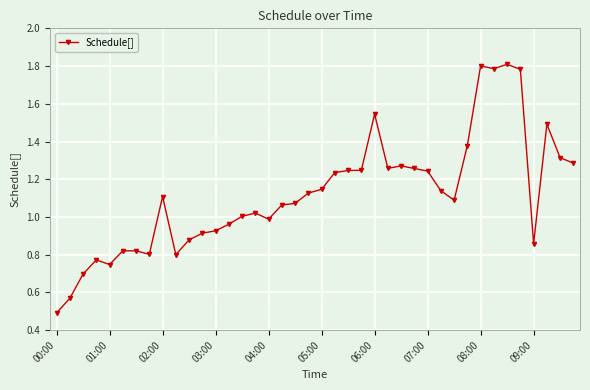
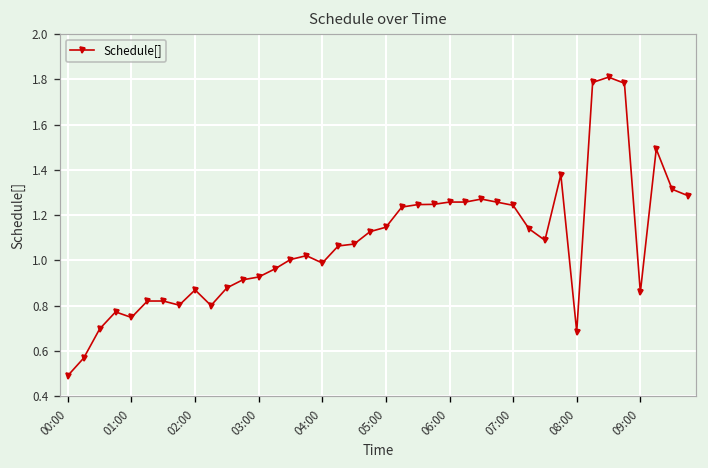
  {
    "00:00": 0.49,
    "01:00": 0.75,
-   "02:00": 1.11,
+   "02:00": 0.87,
    "03:00": 0.93,
    "04:00": 0.99,
    "05:00": 1.15,
-   "06:00": 1.55,
+   "06:00": 1.26,
    "07:00": 1.24,
-   "08:00": 1.80,
+   "08:00": 0.68,
    "09:00": 0.86
  }
